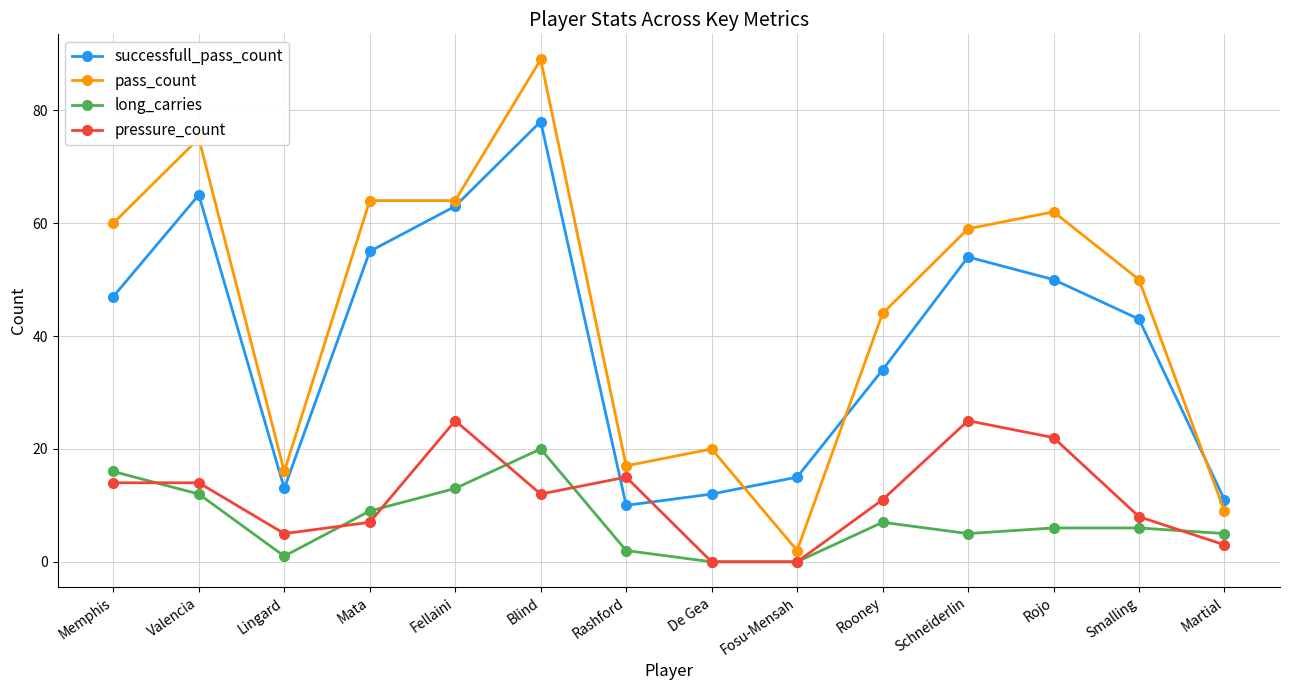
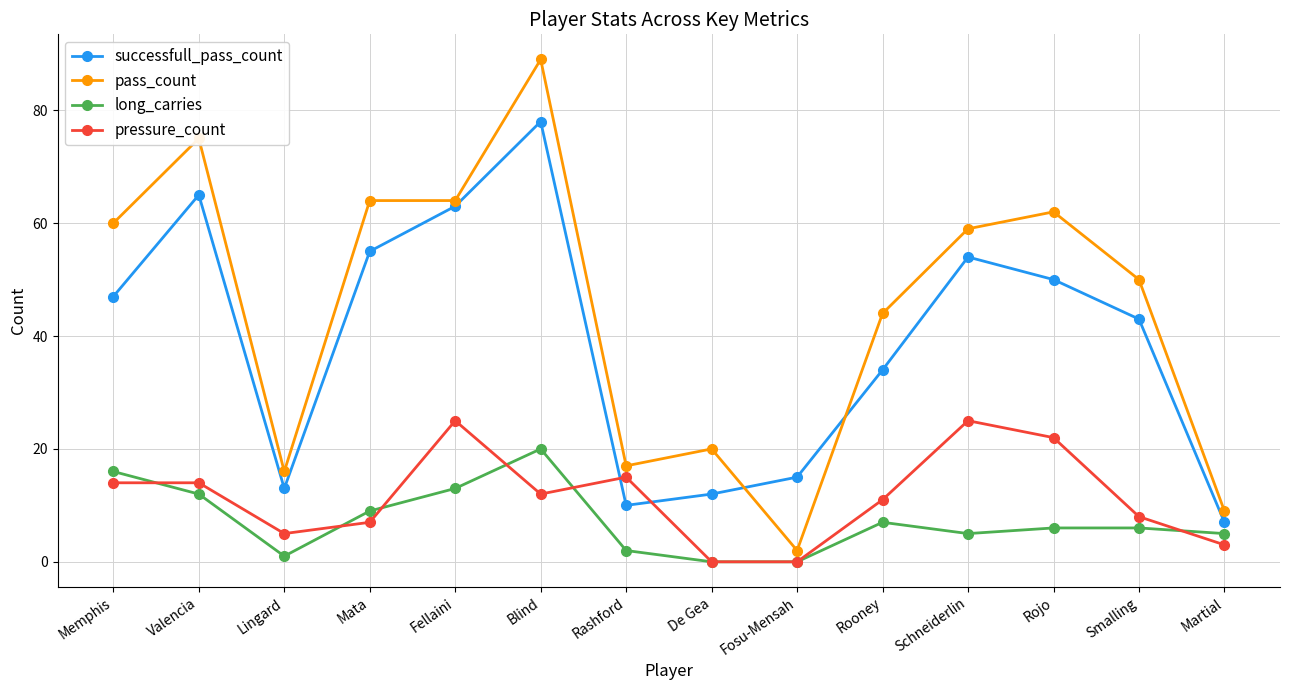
  {
    "successfull_pass_count": {
      "Memphis": 47,
      "Valencia": 65,
      "Lingard": 13,
      "Mata": 55,
      "Fellaini": 63,
      "Blind": 78,
      "Rashford": 10,
      "De Gea": 12,
      "Fosu-Mensah": 15,
      "Rooney": 34,
      "Schneiderlin": 54,
      "Rojo": 50,
      "Smalling": 43,
-     "Martial": 11
+     "Martial": 7
    },
    "pass_count": {
      "Memphis": 60,
      "Lingard": 16,
      "Mata": 64,
      "Fellaini": 64,
      "Blind": 89,
      "Rashford": 17,
      "De Gea": 20,
      "Fosu-Mensah": 2,
      "Rooney": 44,
      "Schneiderlin": 59,
      "Rojo": 62,
      "Smalling": 50,
      "Martial": 9
    },
    "long_carries": {
      "Memphis": 16,
      "Valencia": 12,
      "Lingard": 1,
      "Mata": 9,
      "Fellaini": 13,
      "Blind": 20,
      "Rashford": 2,
      "Rooney": 7,
      "Schneiderlin": 5,
      "Rojo": 6,
      "Smalling": 6,
      "Martial": 5
    },
    "pressure_count": {
      "Memphis": 14,
      "Valencia": 14,
      "Lingard": 5,
      "Mata": 7,
      "Fellaini": 25,
      "Blind": 12,
      "Rashford": 15,
      "Rooney": 11,
      "Schneiderlin": 25,
      "Rojo": 22,
      "Smalling": 8,
      "Martial": 3
    }
  }
